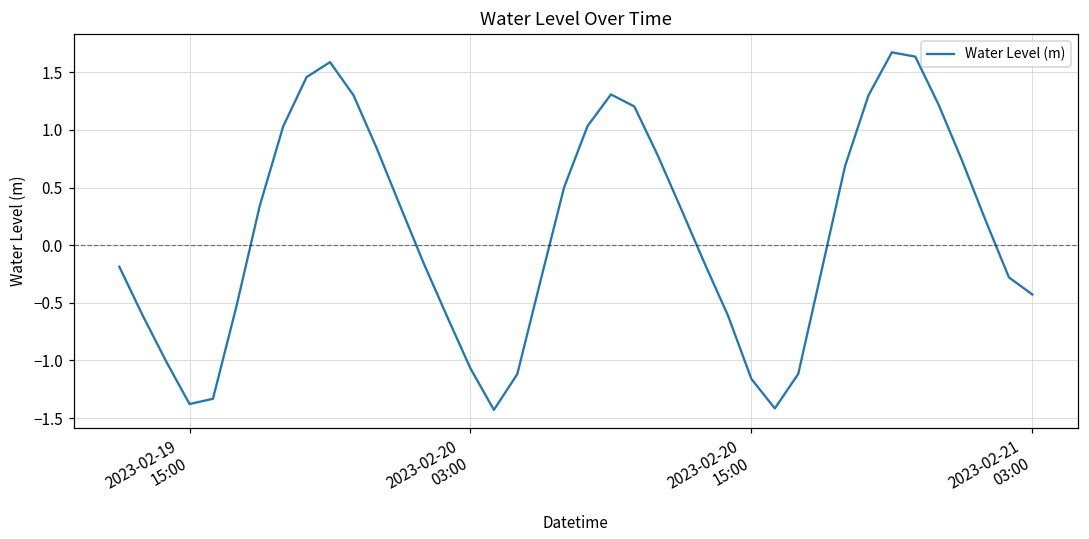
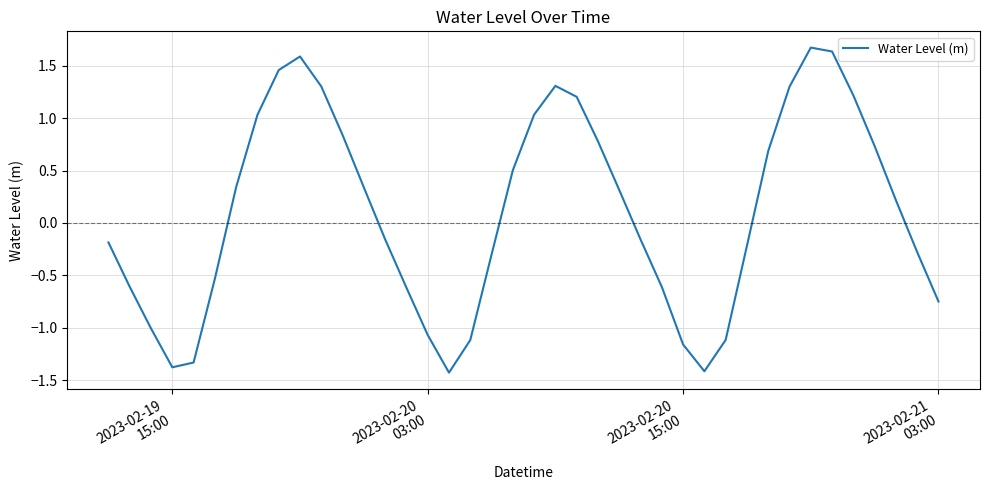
  {
    "2023-02-19 15:00": -1.38,
    "2023-02-20 03:00": -1.07,
    "2023-02-20 15:00": -1.16,
-   "2023-02-21 03:00": -0.43
+   "2023-02-21 03:00": -0.75
  }
